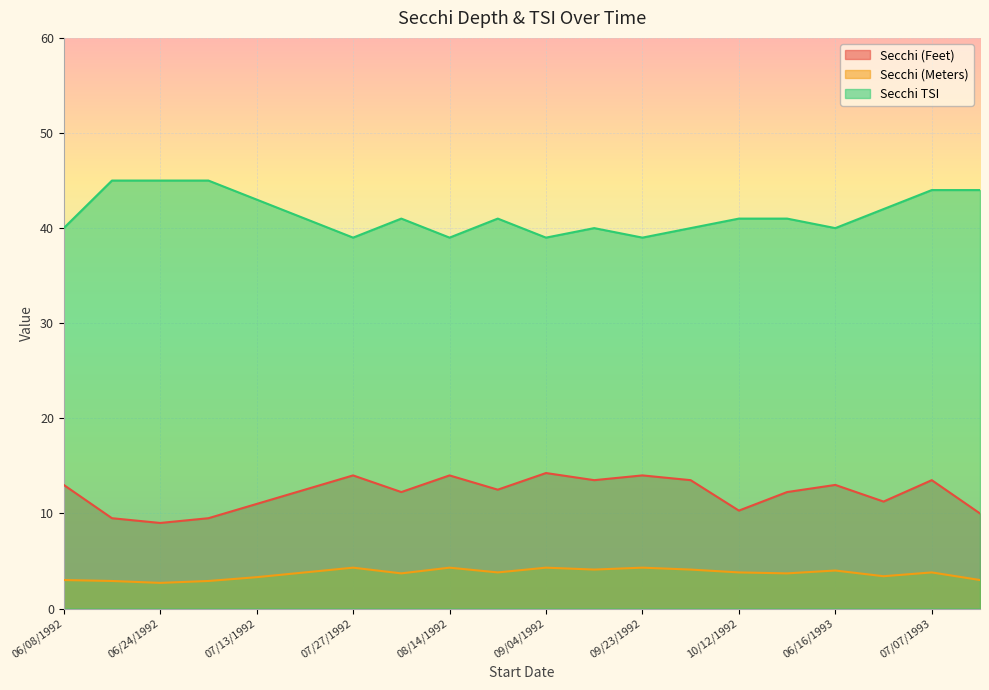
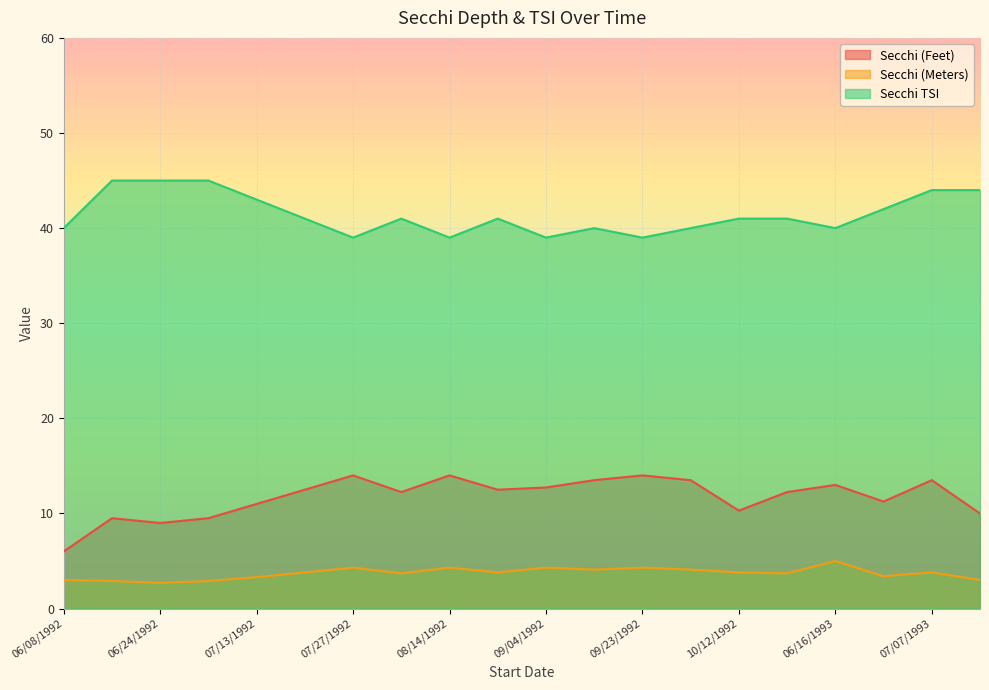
  {
    "Secchi (Feet)": {
-     "06/08/1992": 13,
+     "06/08/1992": 6,
      "06/24/1992": 9,
      "07/13/1992": 11,
      "07/27/1992": 14,
      "08/14/1992": 14,
-     "09/04/1992": 14,
+     "09/04/1992": 13,
      "09/23/1992": 14,
      "10/12/1992": 10,
      "06/16/1993": 13,
      "07/07/1993": 14
    },
    "Secchi (Meters)": {
      "06/08/1992": 3,
      "06/24/1992": 3,
      "07/13/1992": 3,
      "07/27/1992": 4,
      "08/14/1992": 4,
      "09/04/1992": 4,
      "09/23/1992": 4,
      "10/12/1992": 4,
-     "06/16/1993": 4,
+     "06/16/1993": 5,
      "07/07/1993": 4
    },
    "Secchi TSI": {
      "06/08/1992": 40,
      "06/24/1992": 45,
      "07/13/1992": 43,
      "07/27/1992": 39,
      "08/14/1992": 39,
      "09/04/1992": 39,
      "09/23/1992": 39,
      "10/12/1992": 41,
      "06/16/1993": 40,
      "07/07/1993": 44
    }
  }
